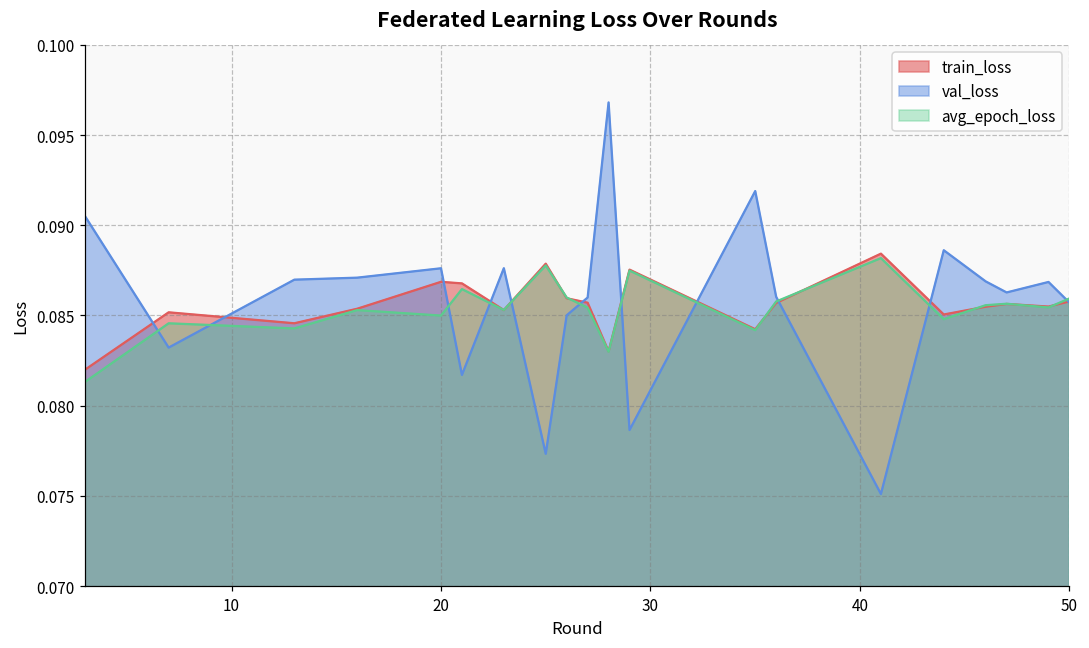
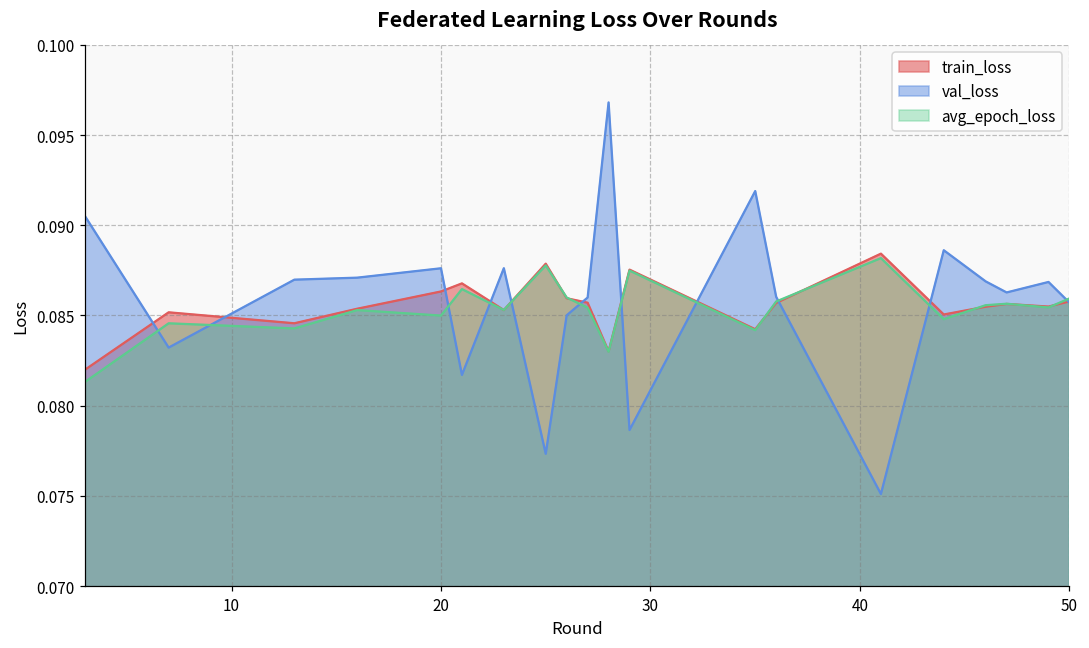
  {
    "train_loss": {
-     "20": 0.0869
+     "20": 0.0863
    },
    "val_loss": {
      "20": 0.0876
    },
    "avg_epoch_loss": {
      "20": 0.0850,
      "50": 0.0859
    }
  }
